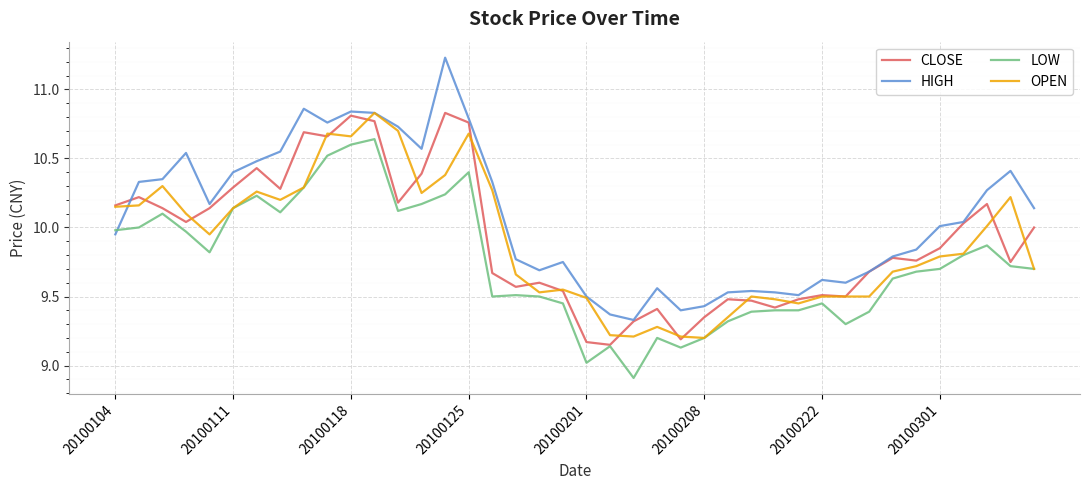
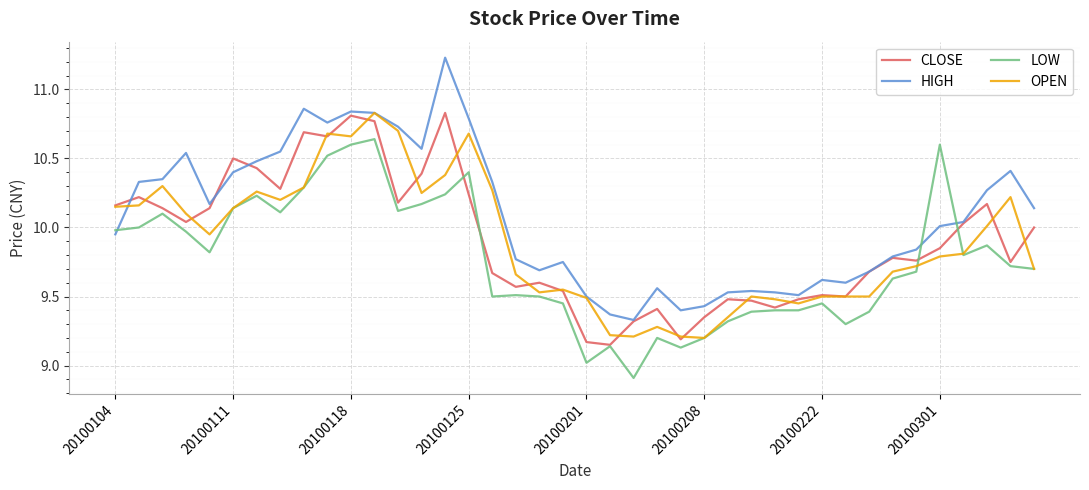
  {
    "CLOSE": {
-     "20100111": 10.29,
+     "20100111": 10.50,
      "20100118": 10.81,
-     "20100125": 10.76,
+     "20100125": 10.24,
      "20100201": 9.17,
      "20100208": 9.35,
      "20100301": 9.85
    },
    "HIGH": {
      "20100104": 9.95,
      "20100111": 10.40,
      "20100118": 10.84,
      "20100125": 10.79,
      "20100208": 9.43,
      "20100222": 9.62,
      "20100301": 10.01
    },
    "LOW": {
      "20100104": 9.98,
      "20100118": 10.6,
      "20100125": 10.4,
      "20100201": 9.02,
      "20100222": 9.45,
-     "20100301": 9.7
+     "20100301": 10.6
    },
    "OPEN": {
      "20100118": 10.66,
      "20100125": 10.68,
      "20100301": 9.79
    }
  }
